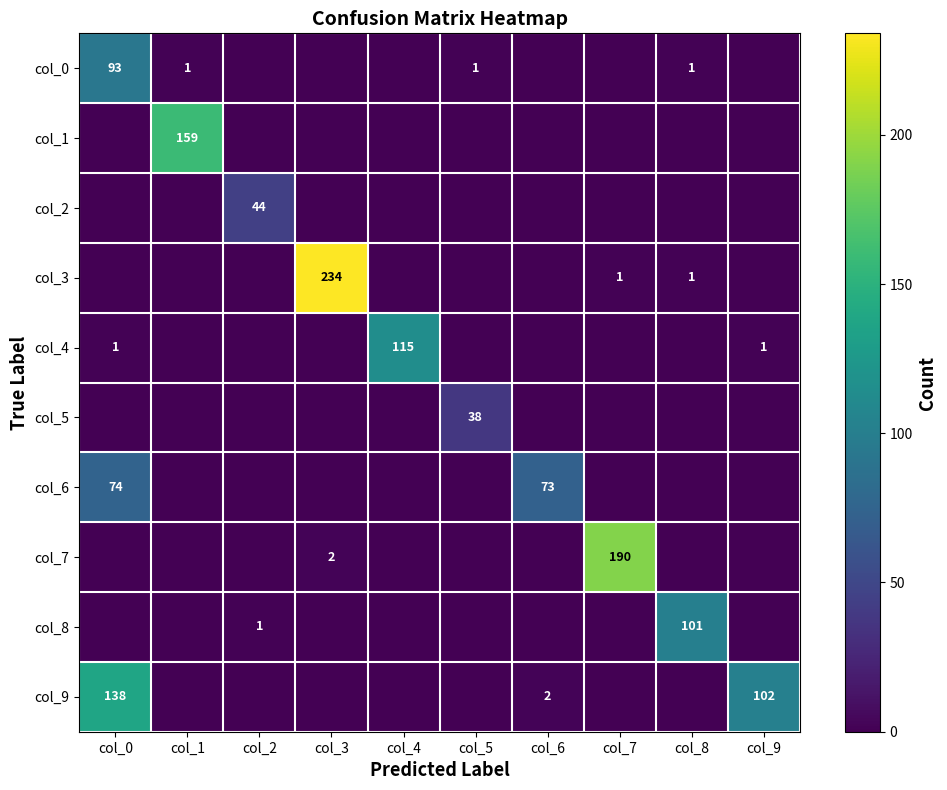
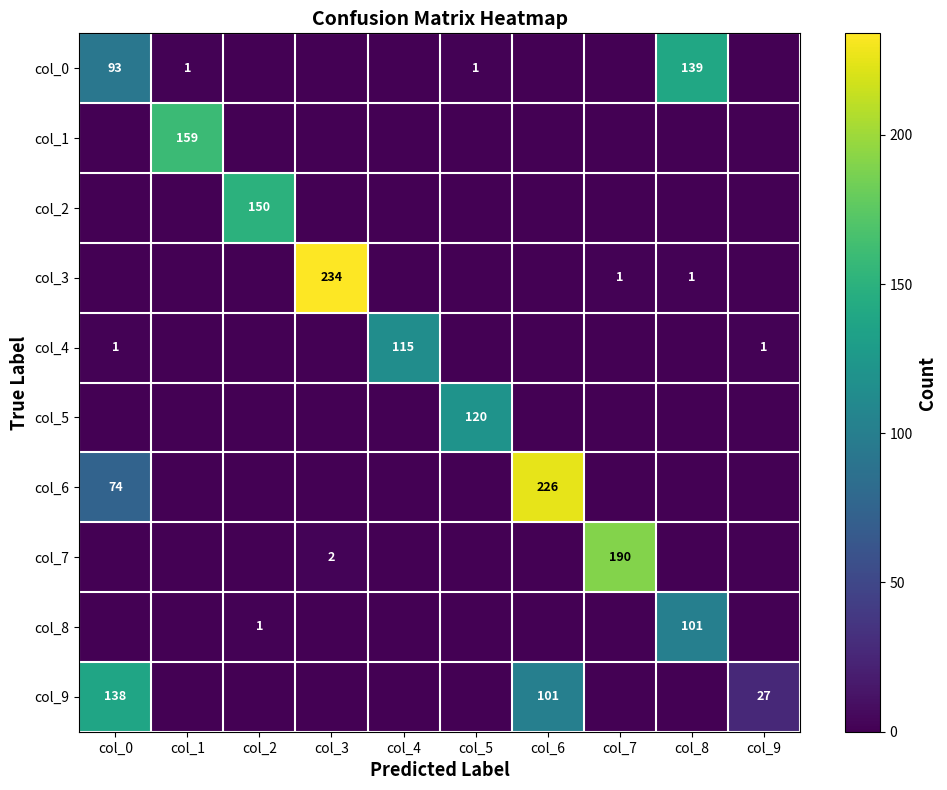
  {
    "col_0": {
      "col_0": 93,
      "col_1": 1,
      "col_5": 1,
-     "col_8": 1
+     "col_8": 139
    },
    "col_1": {
      "col_1": 159
    },
    "col_2": {
-     "col_2": 44
+     "col_2": 150
    },
    "col_3": {
      "col_3": 234,
      "col_7": 1,
      "col_8": 1
    },
    "col_4": {
      "col_0": 1,
      "col_4": 115,
      "col_9": 1
    },
    "col_5": {
-     "col_5": 38
+     "col_5": 120
    },
    "col_6": {
      "col_0": 74,
-     "col_6": 73
+     "col_6": 226
    },
    "col_7": {
      "col_3": 2,
      "col_7": 190
    },
    "col_8": {
      "col_2": 1,
      "col_8": 101
    },
    "col_9": {
      "col_0": 138,
-     "col_6": 2,
-     "col_9": 102
+     "col_6": 101,
+     "col_9": 27
    }
  }
